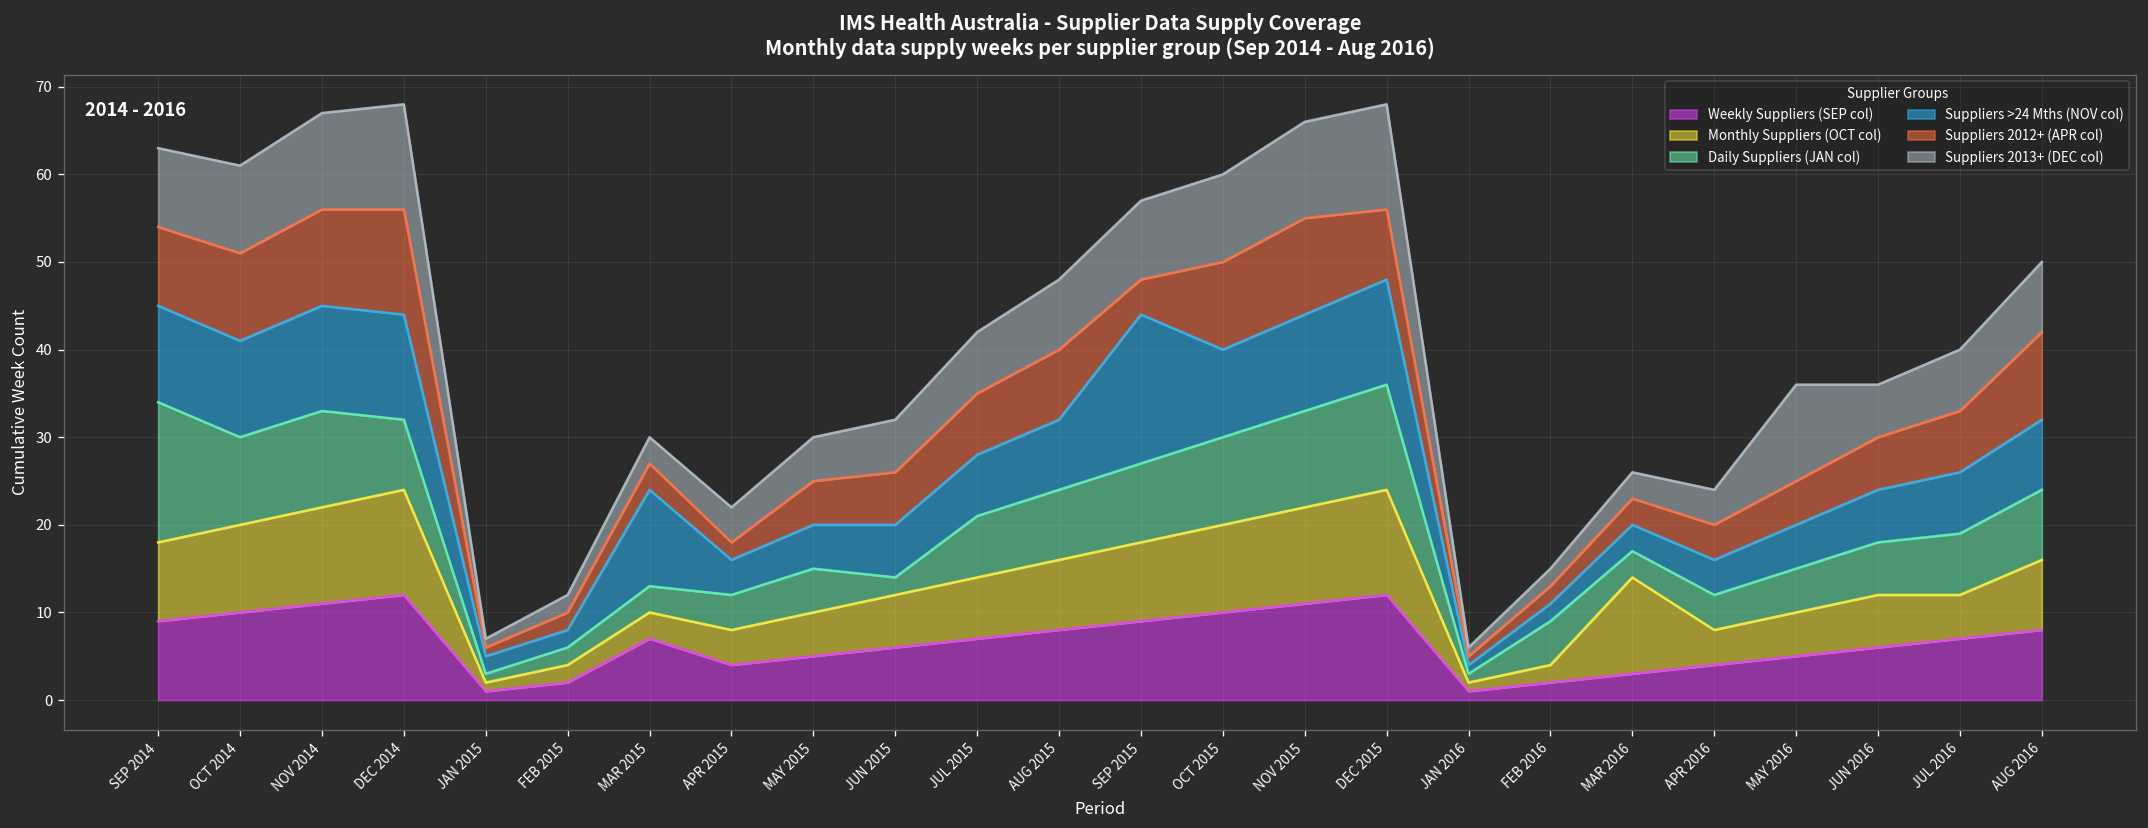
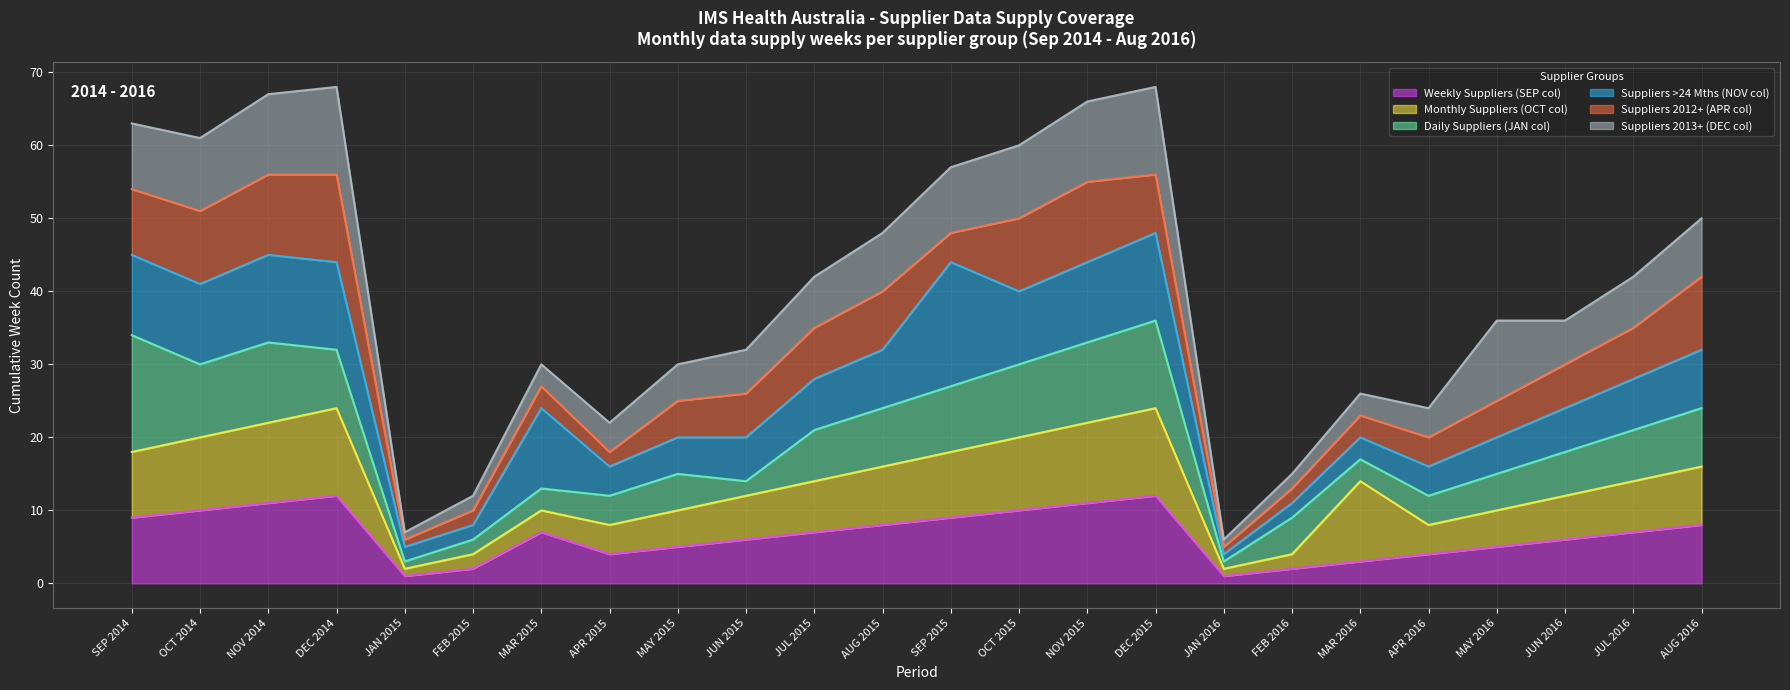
  {
    "Weekly Suppliers (SEP col)": {
      "SEP 2014": 9,
      "OCT 2014": 10,
      "NOV 2014": 11,
      "DEC 2014": 12,
      "JAN 2015": 1,
      "FEB 2015": 2,
      "MAR 2015": 7,
      "APR 2015": 4,
      "MAY 2015": 5,
      "JUN 2015": 6,
      "JUL 2015": 7,
      "AUG 2015": 8,
      "SEP 2015": 9,
      "OCT 2015": 10,
      "NOV 2015": 11,
      "DEC 2015": 12,
      "JAN 2016": 1,
      "FEB 2016": 2,
      "MAR 2016": 3,
      "APR 2016": 4,
      "MAY 2016": 5,
      "JUN 2016": 6,
      "JUL 2016": 7,
      "AUG 2016": 8
    },
    "Monthly Suppliers (OCT col)": {
      "SEP 2014": 9,
      "OCT 2014": 10,
      "NOV 2014": 11,
      "DEC 2014": 12,
      "JAN 2015": 1,
      "FEB 2015": 2,
      "MAR 2015": 3,
      "APR 2015": 4,
      "MAY 2015": 5,
      "JUN 2015": 6,
      "JUL 2015": 7,
      "AUG 2015": 8,
      "SEP 2015": 9,
      "OCT 2015": 10,
      "NOV 2015": 11,
      "DEC 2015": 12,
      "JAN 2016": 1,
      "FEB 2016": 2,
      "MAR 2016": 11,
      "APR 2016": 4,
      "MAY 2016": 5,
      "JUN 2016": 6,
-     "JUL 2016": 5,
+     "JUL 2016": 7,
      "AUG 2016": 8
    },
    "Daily Suppliers (JAN col)": {
      "SEP 2014": 16,
      "OCT 2014": 10,
      "NOV 2014": 11,
      "DEC 2014": 8,
      "JAN 2015": 1,
      "FEB 2015": 2,
      "MAR 2015": 3,
      "APR 2015": 4,
      "MAY 2015": 5,
      "JUN 2015": 2,
      "JUL 2015": 7,
      "AUG 2015": 8,
      "SEP 2015": 9,
      "OCT 2015": 10,
      "NOV 2015": 11,
      "DEC 2015": 12,
      "JAN 2016": 1,
      "FEB 2016": 5,
      "MAR 2016": 3,
      "APR 2016": 4,
      "MAY 2016": 5,
      "JUN 2016": 6,
      "JUL 2016": 7,
      "AUG 2016": 8
    },
    "Suppliers >24 Mths (NOV col)": {
      "SEP 2014": 11,
      "OCT 2014": 11,
      "NOV 2014": 12,
      "DEC 2014": 12,
      "JAN 2015": 2,
      "FEB 2015": 2,
      "MAR 2015": 11,
      "APR 2015": 4,
      "MAY 2015": 5,
      "JUN 2015": 6,
      "JUL 2015": 7,
      "AUG 2015": 8,
      "SEP 2015": 17,
      "OCT 2015": 10,
      "NOV 2015": 11,
      "DEC 2015": 12,
      "JAN 2016": 1,
      "FEB 2016": 2,
      "MAR 2016": 3,
      "APR 2016": 4,
      "MAY 2016": 5,
      "JUN 2016": 6,
      "JUL 2016": 7,
      "AUG 2016": 8
    },
    "Suppliers 2012+ (APR col)": {
      "SEP 2014": 9,
      "OCT 2014": 10,
      "NOV 2014": 11,
      "DEC 2014": 12,
      "JAN 2015": 1,
      "FEB 2015": 2,
      "MAR 2015": 3,
      "APR 2015": 2,
      "MAY 2015": 5,
      "JUN 2015": 6,
      "JUL 2015": 7,
      "AUG 2015": 8,
      "SEP 2015": 4,
      "OCT 2015": 10,
      "NOV 2015": 11,
      "DEC 2015": 8,
      "JAN 2016": 1,
      "FEB 2016": 2,
      "MAR 2016": 3,
      "APR 2016": 4,
      "MAY 2016": 5,
      "JUN 2016": 6,
      "JUL 2016": 7,
      "AUG 2016": 10
    },
    "Suppliers 2013+ (DEC col)": {
      "OCT 2014": 10,
      "NOV 2014": 11,
      "DEC 2014": 12,
      "JAN 2015": 1,
      "FEB 2015": 2,
      "MAR 2015": 3,
      "APR 2015": 4,
      "MAY 2015": 5,
      "JUN 2015": 6,
      "JUL 2015": 7,
      "AUG 2015": 8,
      "SEP 2015": 9,
      "OCT 2015": 10,
      "NOV 2015": 11,
      "DEC 2015": 12,
      "JAN 2016": 1,
      "FEB 2016": 2,
      "MAR 2016": 3,
      "APR 2016": 4,
      "MAY 2016": 11,
      "JUN 2016": 6,
      "JUL 2016": 7,
      "AUG 2016": 8
    }
  }
